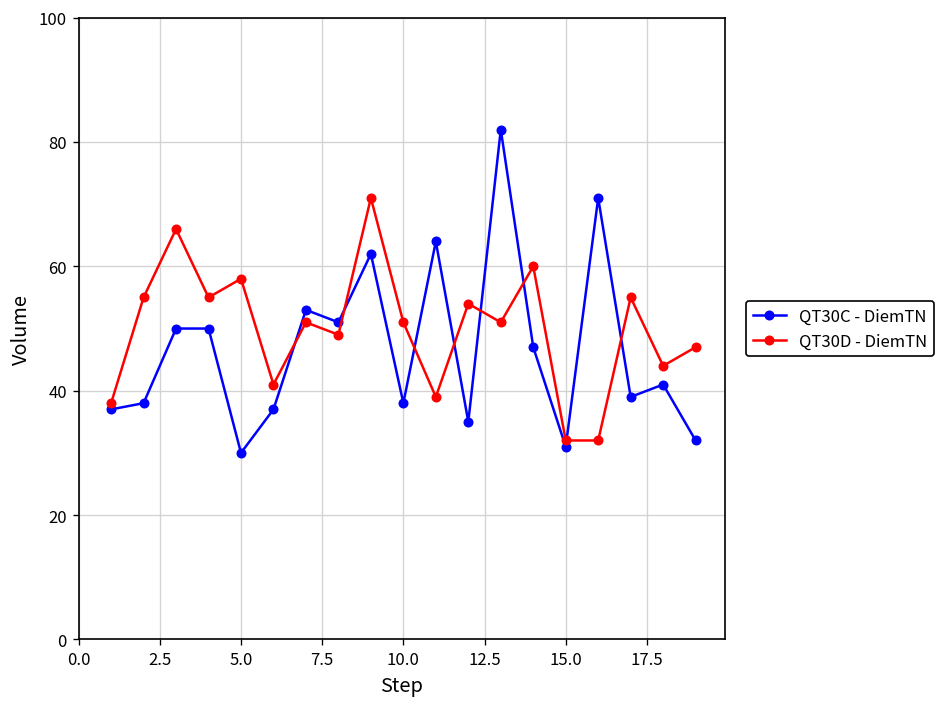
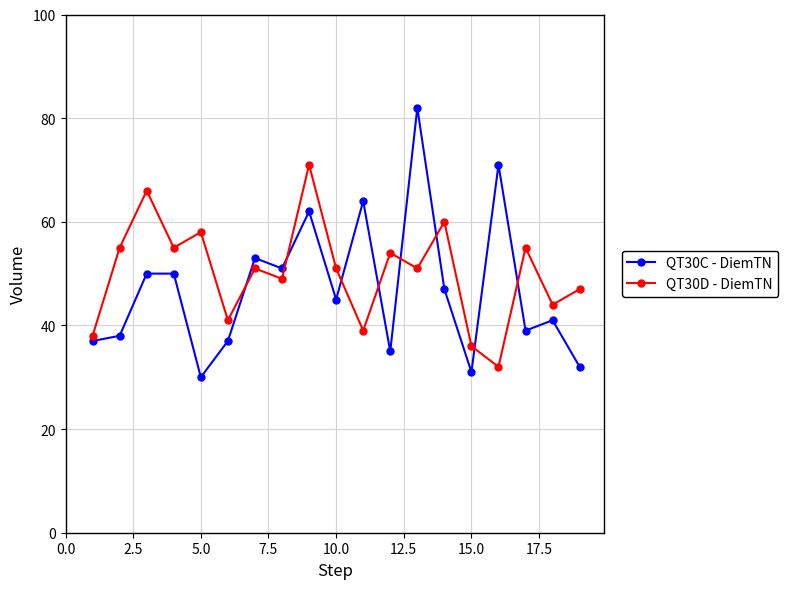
  {
    "QT30C - DiemTN": {
      "5.0": 30,
-     "10.0": 38,
+     "10.0": 45,
      "15.0": 31
    },
    "QT30D - DiemTN": {
      "5.0": 58,
      "10.0": 51,
-     "15.0": 32
+     "15.0": 36
    }
  }
